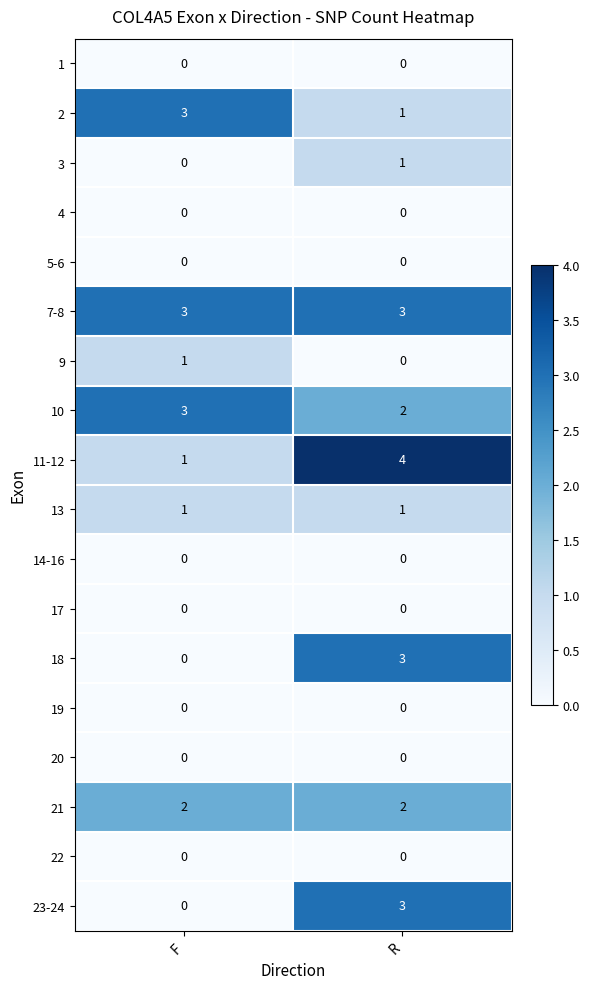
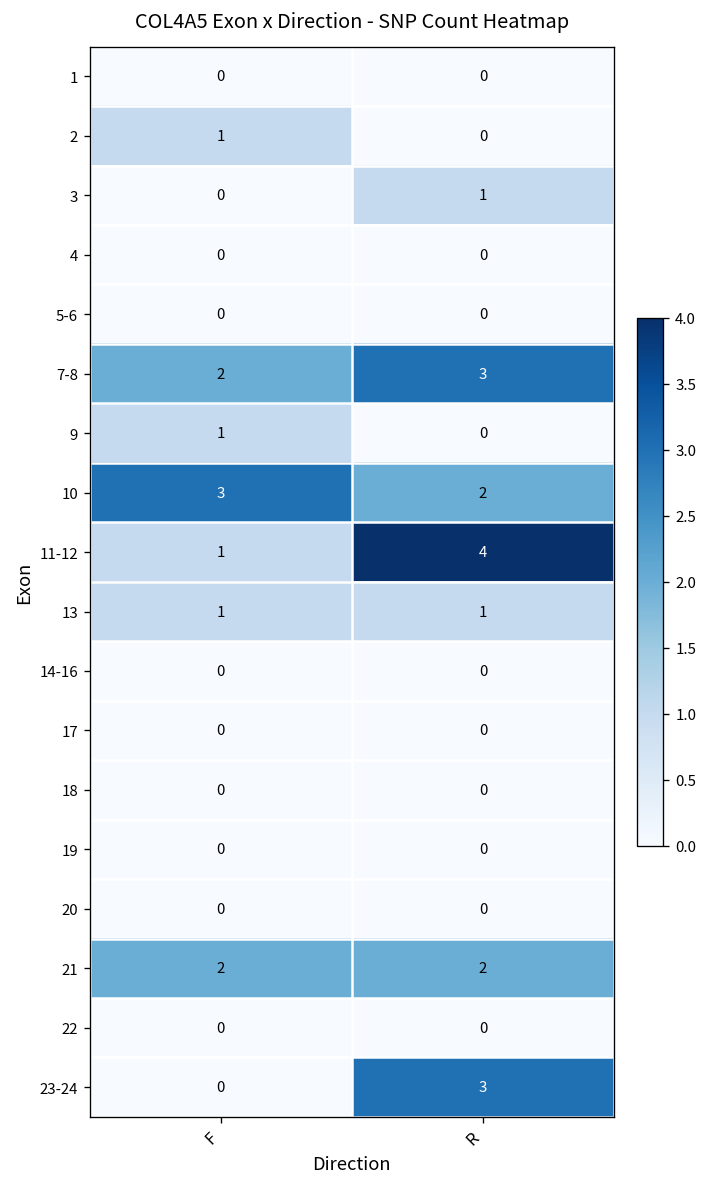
  {
    "1": {
      "F": 0,
      "R": 0
    },
    "2": {
-     "F": 3,
-     "R": 1
+     "F": 1,
+     "R": 0
    },
    "3": {
      "F": 0,
      "R": 1
    },
    "4": {
      "F": 0,
      "R": 0
    },
    "5-6": {
      "F": 0,
      "R": 0
    },
    "7-8": {
-     "F": 3,
+     "F": 2,
      "R": 3
    },
    "9": {
      "F": 1,
      "R": 0
    },
    "10": {
      "F": 3,
      "R": 2
    },
    "11-12": {
      "F": 1,
      "R": 4
    },
    "13": {
      "F": 1,
      "R": 1
    },
    "14-16": {
      "F": 0,
      "R": 0
    },
    "17": {
      "F": 0,
      "R": 0
    },
    "18": {
      "F": 0,
-     "R": 3
+     "R": 0
    },
    "19": {
      "F": 0,
      "R": 0
    },
    "20": {
      "F": 0,
      "R": 0
    },
    "21": {
      "F": 2,
      "R": 2
    },
    "22": {
      "F": 0,
      "R": 0
    },
    "23-24": {
      "F": 0,
      "R": 3
    }
  }
